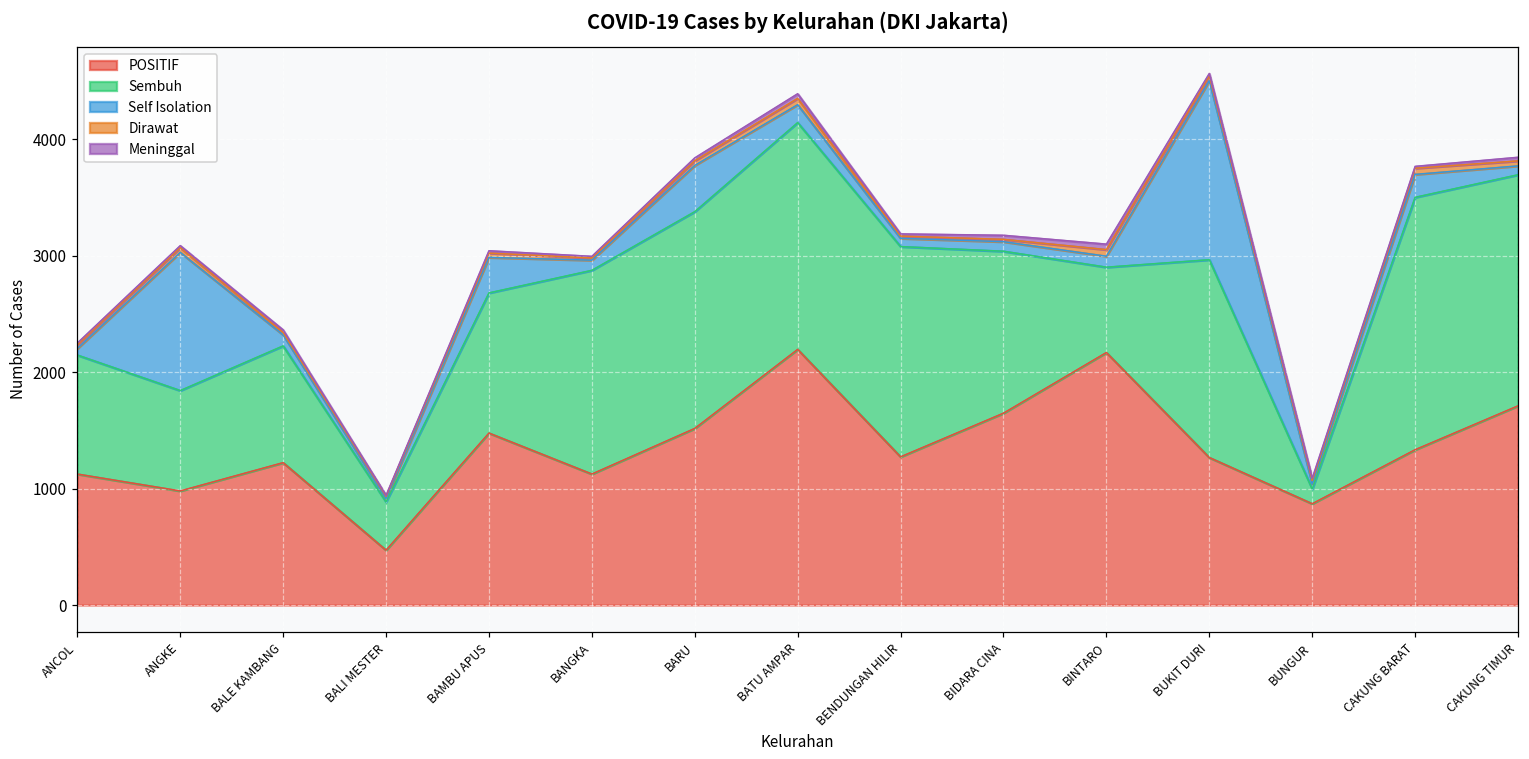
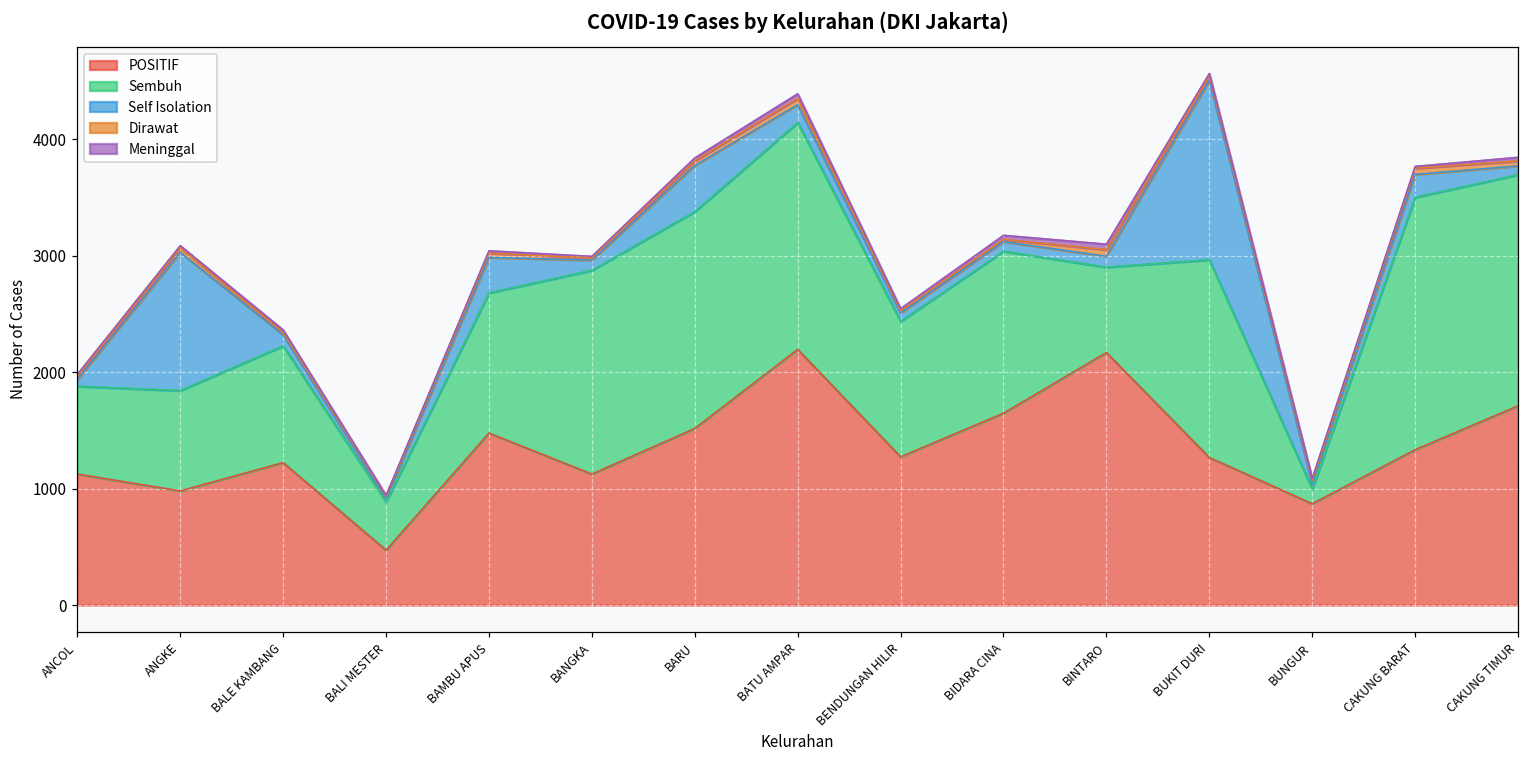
  {
    "Sembuh": {
-     "ANCOL": 1020,
+     "ANCOL": 750,
      "ANGKE": 860,
      "BALE KAMBANG": 1000,
      "BALI MESTER": 420,
      "BAMBU APUS": 1200,
      "BANGKA": 1750,
      "BARU": 1860,
      "BATU AMPAR": 1950,
-     "BENDUNGAN HILIR": 1810,
+     "BENDUNGAN HILIR": 1160,
      "BIDARA CINA": 1390,
      "BINTARO": 730,
      "BUKIT DURI": 1700,
      "BUNGUR": 130,
      "CAKUNG BARAT": 2170,
      "CAKUNG TIMUR": 1990
    },
    "Self Isolation": {
      "ANCOL": 60,
      "ANGKE": 1190,
      "BAMBU APUS": 310,
      "BARU": 400,
      "BATU AMPAR": 150,
      "BINTARO": 90,
      "BUKIT DURI": 1540,
      "BUNGUR": 40,
      "CAKUNG BARAT": 200,
      "CAKUNG TIMUR": 80
    },
    "Meninggal": {
      "BARU": 30,
      "BATU AMPAR": 40,
      "BIDARA CINA": 40,
      "BINTARO": 50,
      "CAKUNG TIMUR": 30
    }
  }
